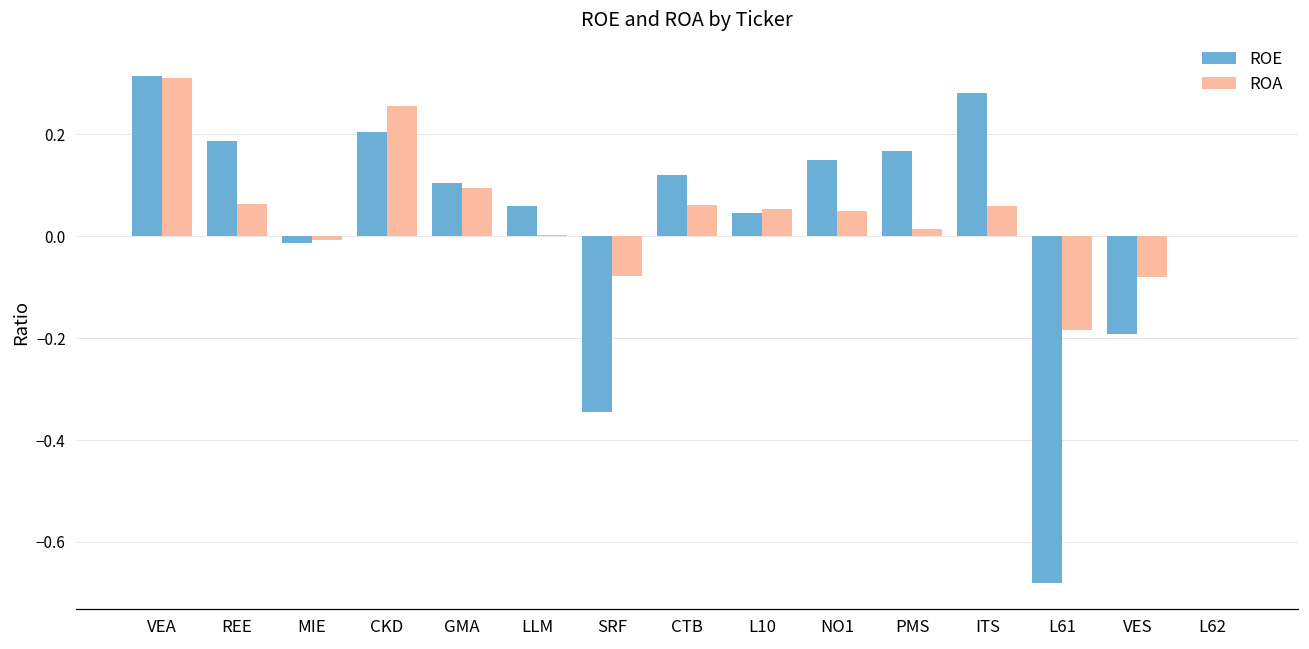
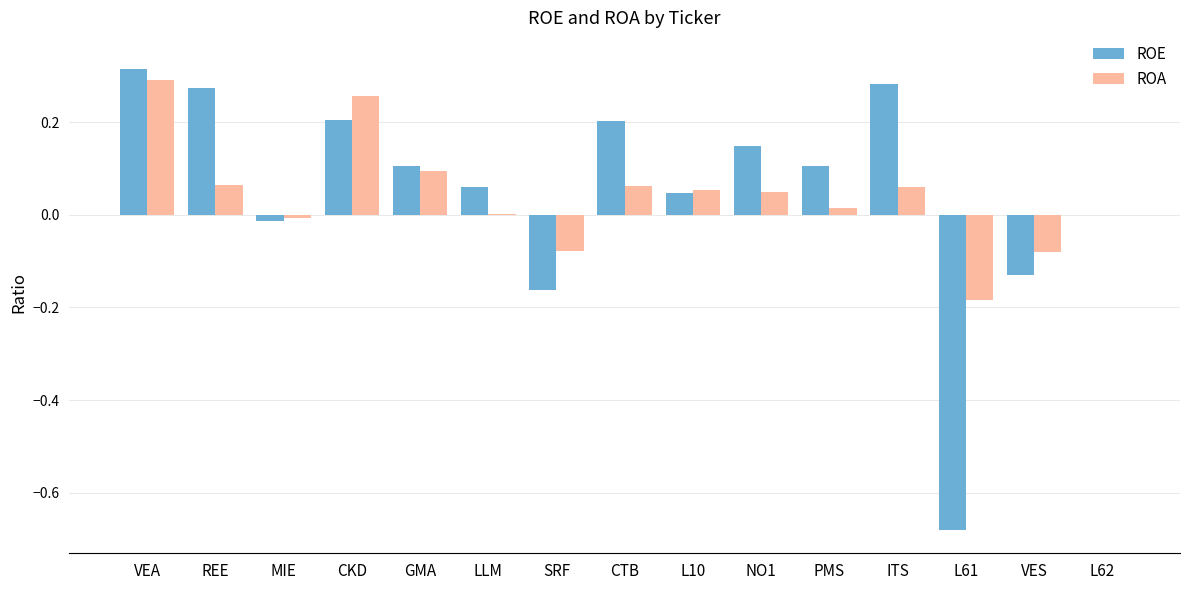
  {
    "ROE": {
      "VEA": 0.31,
-     "REE": 0.19,
+     "REE": 0.27,
      "MIE": -0.01,
      "CKD": 0.20,
      "GMA": 0.11,
      "LLM": 0.06,
-     "SRF": -0.35,
-     "CTB": 0.12,
+     "SRF": -0.16,
+     "CTB": 0.20,
      "L10": 0.05,
      "NO1": 0.15,
-     "PMS": 0.17,
+     "PMS": 0.11,
      "ITS": 0.28,
      "L61": -0.68,
-     "VES": -0.19,
+     "VES": -0.13,
      "L62": 0.00
    },
    "ROA": {
-     "VEA": 0.31,
+     "VEA": 0.29,
      "REE": 0.06,
      "MIE": -0.01,
      "CKD": 0.26,
      "GMA": 0.09,
      "SRF": -0.08,
      "CTB": 0.06,
      "L10": 0.05,
      "NO1": 0.05,
      "PMS": 0.02,
      "ITS": 0.06,
      "L61": -0.19,
      "VES": -0.08,
      "L62": 0.00
    }
  }
